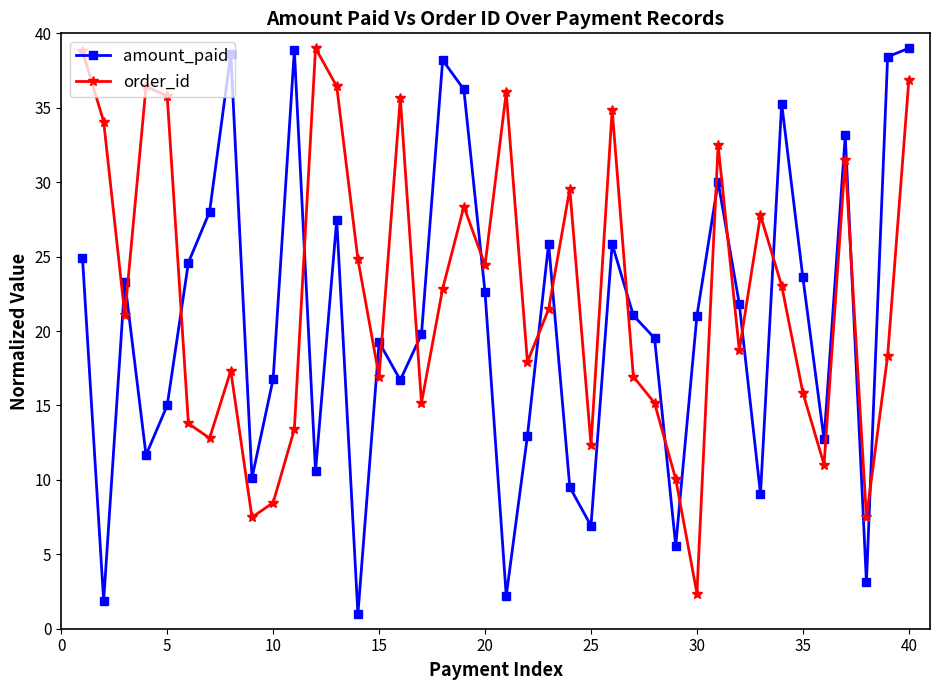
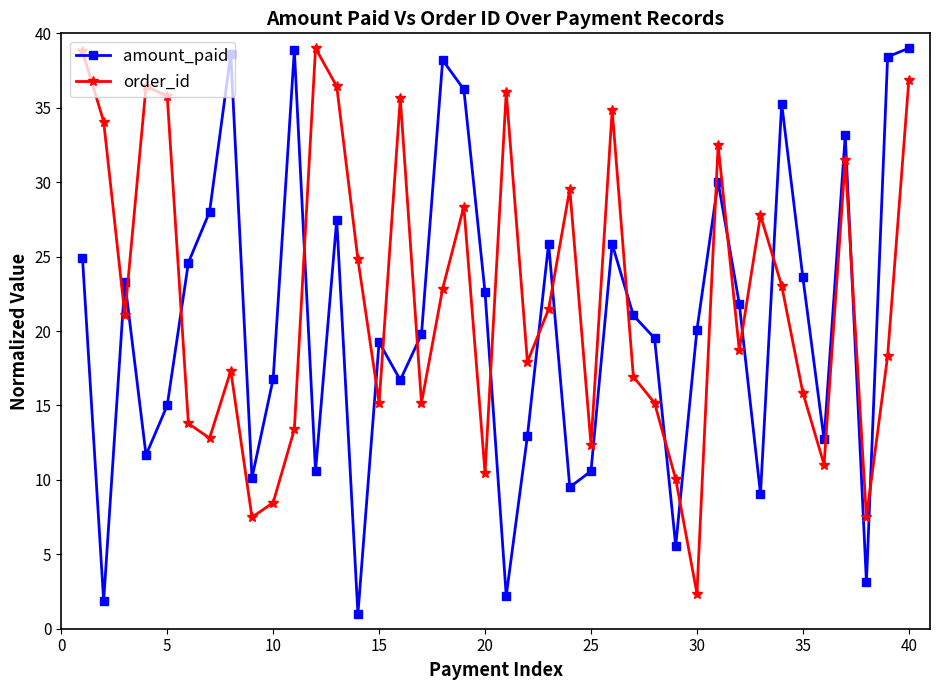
  {
    "amount_paid": {
      "5": 15.0,
      "10": 16.8,
      "15": 19.2,
      "20": 22.6,
-     "25": 6.9,
-     "30": 21.0,
+     "25": 10.6,
+     "30": 20.1,
      "35": 23.6,
      "40": 39.0
    },
    "order_id": {
      "10": 8.5,
-     "15": 16.9,
-     "20": 24.4,
+     "15": 15.2,
+     "20": 10.5,
      "25": 12.4,
      "30": 2.4,
      "35": 15.9,
      "40": 36.8
    }
  }
